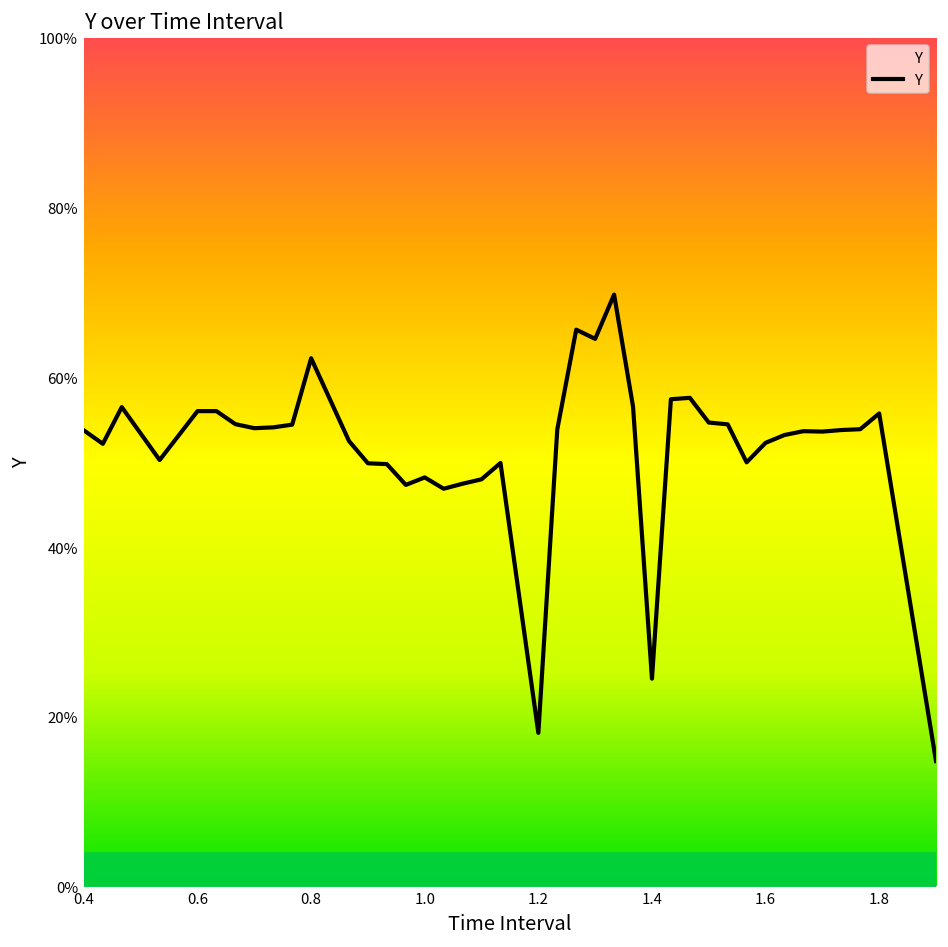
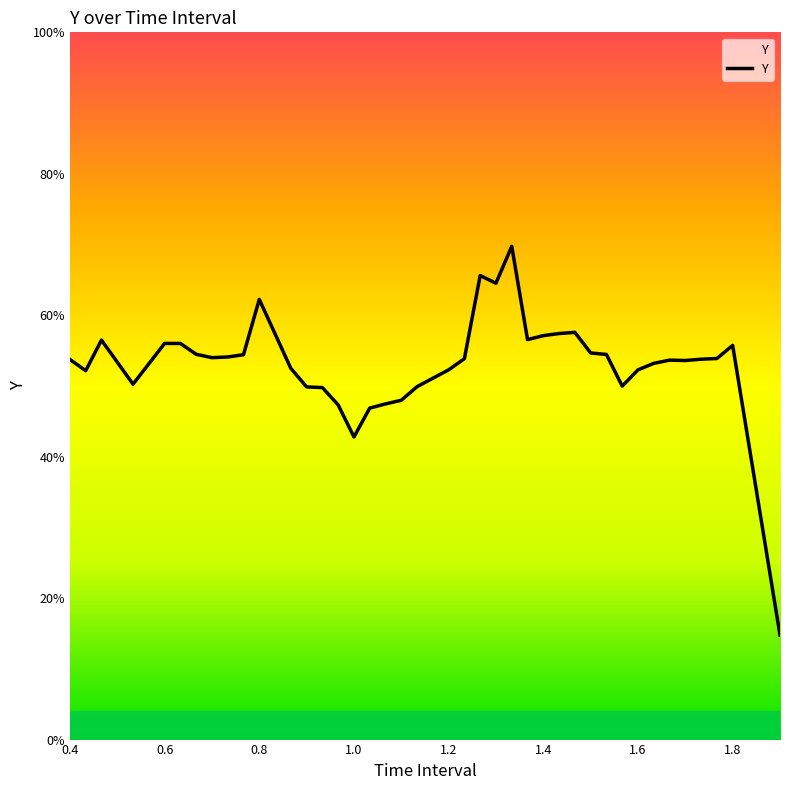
  {
    "0.4": "54%",
    "0.6": "56%",
    "0.8": "62%",
-   "1.0": "48%",
-   "1.2": "18%",
-   "1.4": "24%",
+   "1.0": "43%",
+   "1.2": "52%",
+   "1.4": "57%",
    "1.6": "52%",
    "1.8": "56%"
  }
